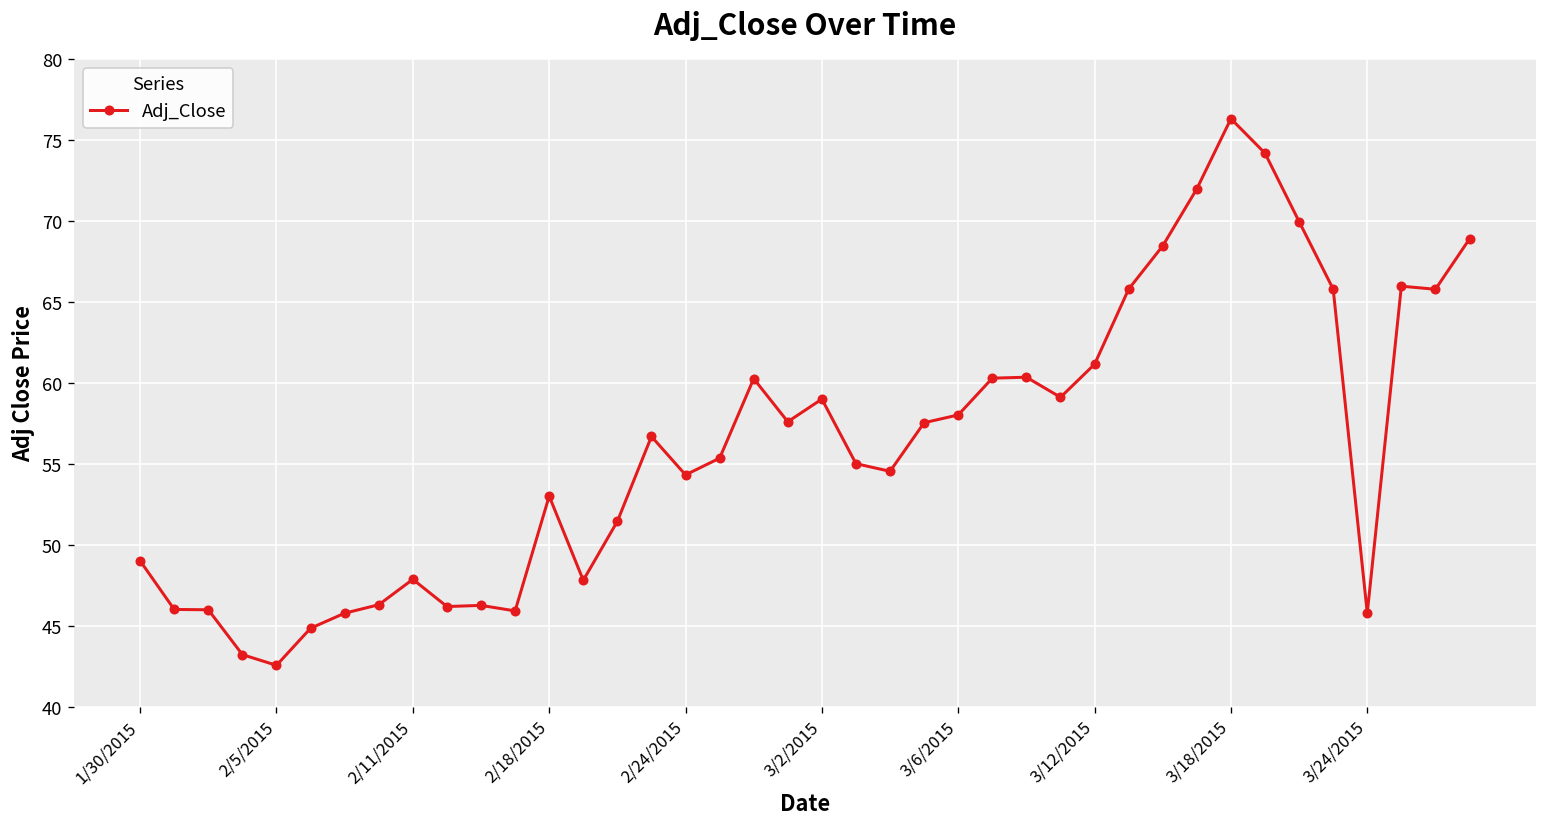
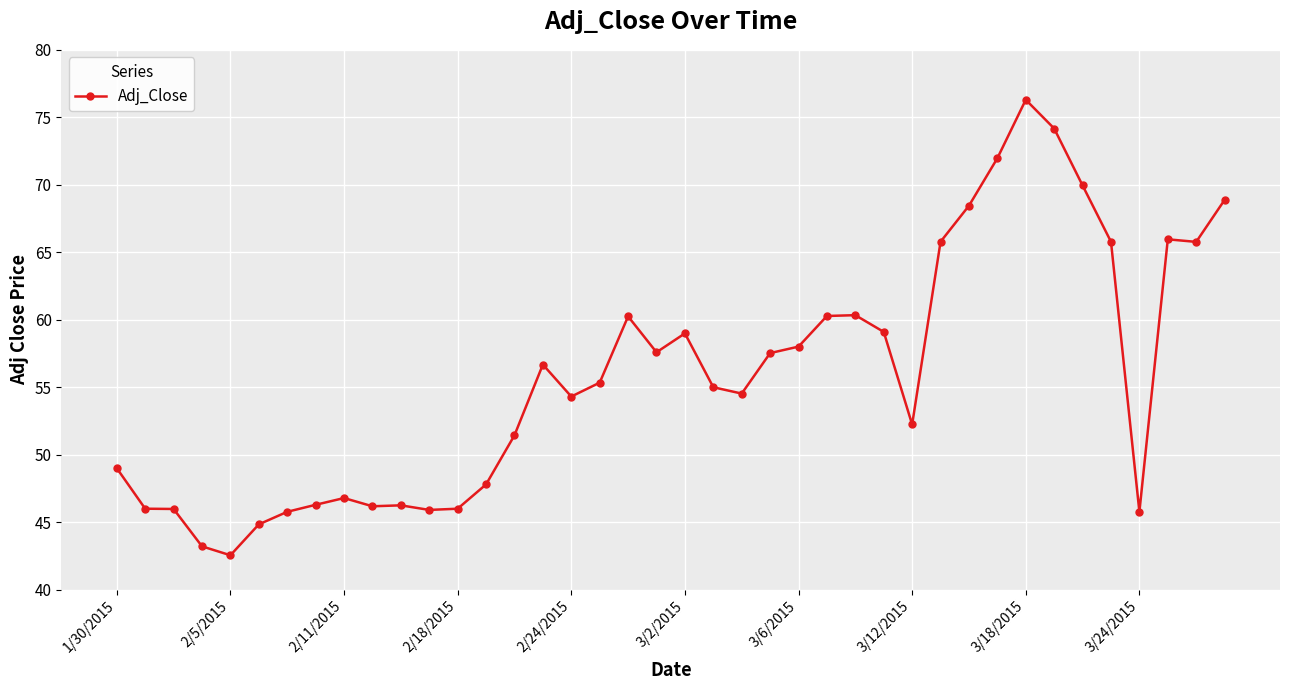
  {
    "1/30/2015": 49.0,
    "2/5/2015": 42.6,
-   "2/11/2015": 47.9,
-   "2/18/2015": 53,
+   "2/11/2015": 46.8,
+   "2/18/2015": 46,
    "2/24/2015": 54.3,
    "3/2/2015": 59.0,
    "3/6/2015": 58.0,
-   "3/12/2015": 61.1,
+   "3/12/2015": 52.2,
    "3/18/2015": 76.3,
    "3/24/2015": 45.8
  }
